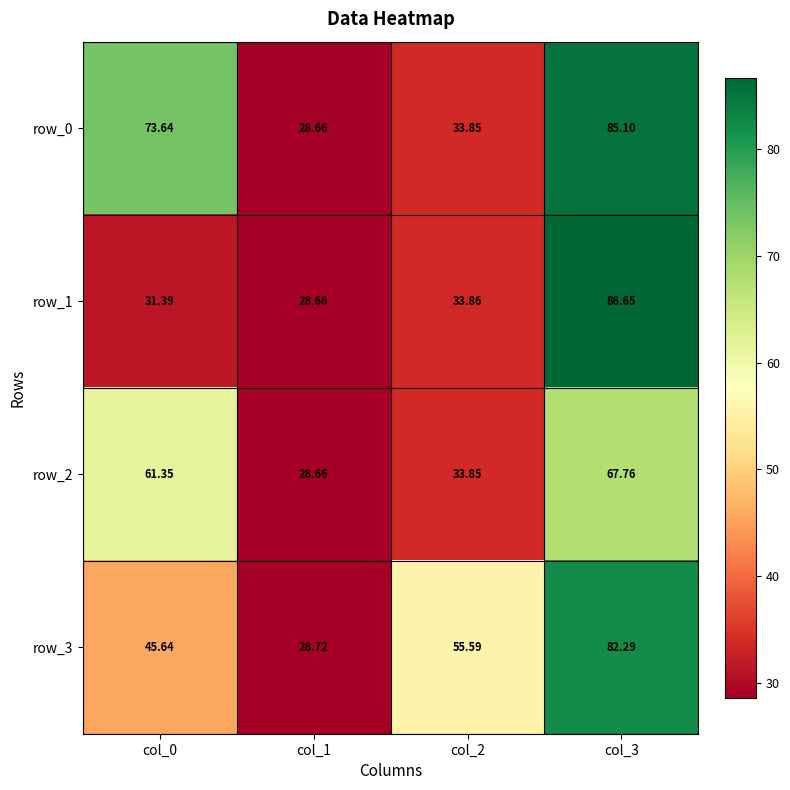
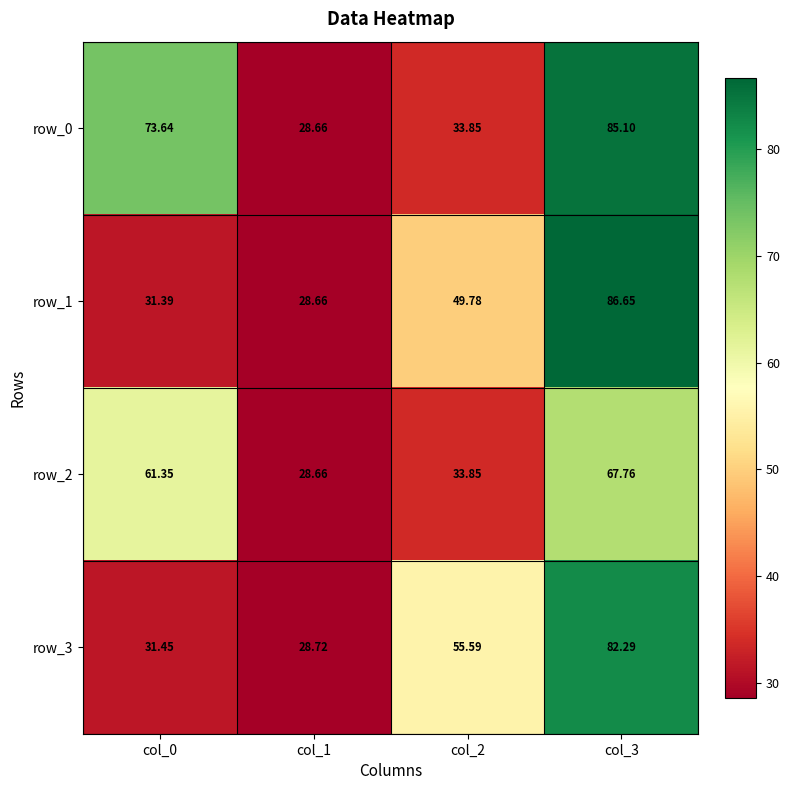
  {
    "row_0": {
      "col_0": 73.64,
      "col_1": 28.66,
      "col_2": 33.85,
      "col_3": 85.10
    },
    "row_1": {
      "col_0": 31.39,
      "col_1": 28.66,
-     "col_2": 33.86,
+     "col_2": 49.78,
      "col_3": 86.65
    },
    "row_2": {
      "col_0": 61.35,
      "col_1": 28.66,
      "col_2": 33.85,
      "col_3": 67.76
    },
    "row_3": {
-     "col_0": 45.64,
+     "col_0": 31.45,
      "col_1": 28.72,
      "col_2": 55.59,
      "col_3": 82.29
    }
  }
